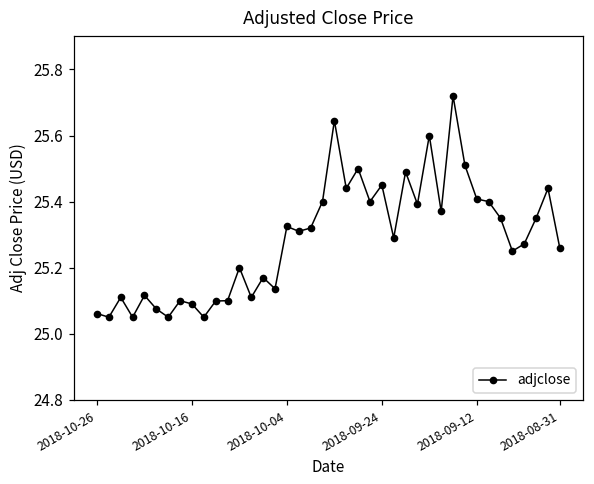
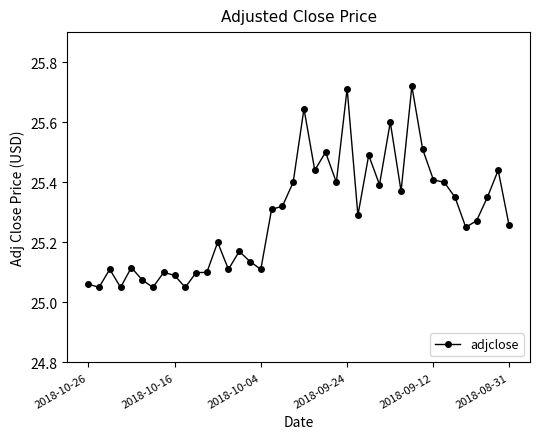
  {
    "2018-10-26": 25.06,
    "2018-10-16": 25.09,
-   "2018-10-04": 25.32,
-   "2018-09-24": 25.45,
+   "2018-10-04": 25.11,
+   "2018-09-24": 25.71,
    "2018-09-12": 25.41,
    "2018-08-31": 25.26
  }
